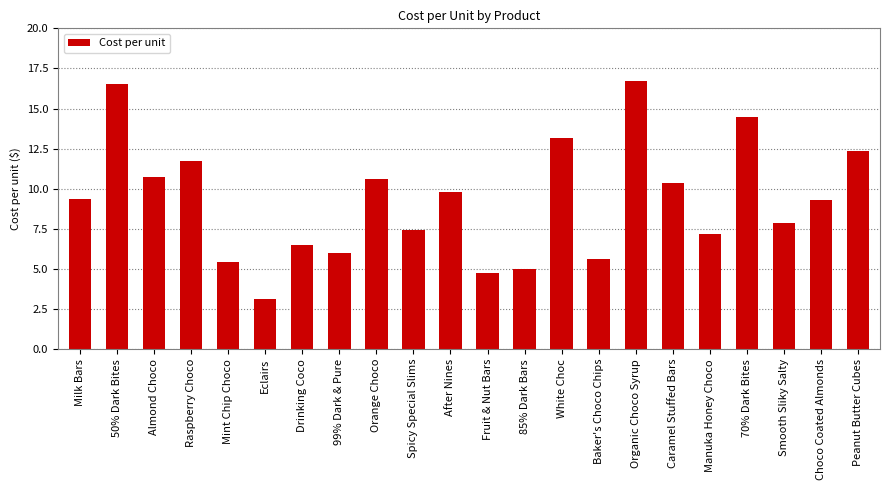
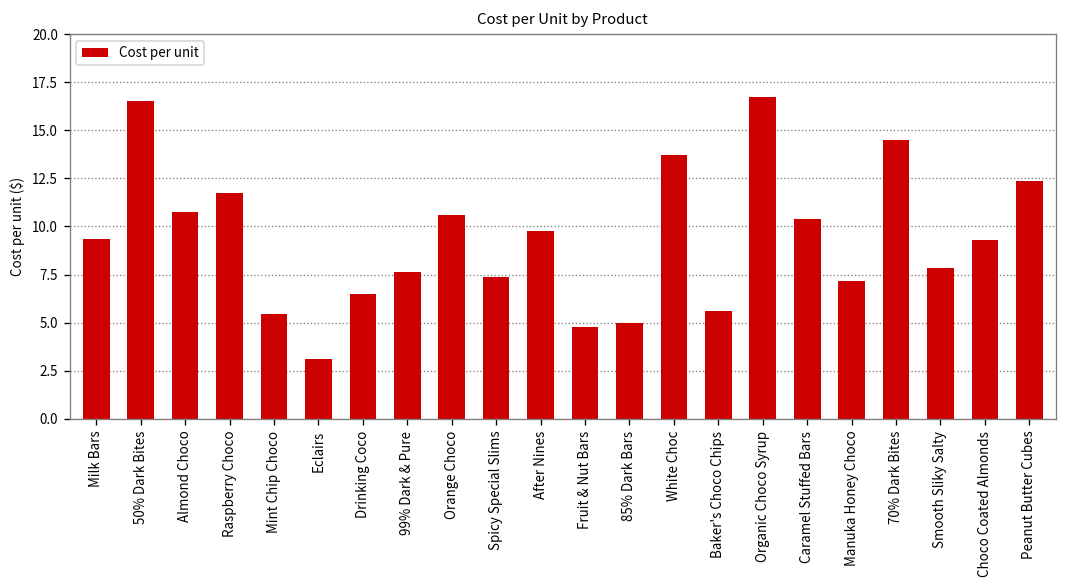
  {
    "Milk Bars": 9.3,
    "50% Dark Bites": 16.5,
    "Almond Choco": 10.7,
    "Raspberry Choco": 11.7,
    "Mint Chip Choco": 5.5,
    "Eclairs": 3.1,
    "Drinking Coco": 6.5,
-   "99% Dark & Pure": 6.0,
+   "99% Dark & Pure": 7.6,
    "Orange Choco": 10.6,
    "Spicy Special Slims": 7.4,
    "After Nines": 9.8,
    "Fruit & Nut Bars": 4.8,
    "85% Dark Bars": 5.0,
-   "White Choc": 13.2,
+   "White Choc": 13.7,
    "Baker's Choco Chips": 5.6,
    "Organic Choco Syrup": 16.7,
    "Caramel Stuffed Bars": 10.4,
    "Manuka Honey Choco": 7.2,
    "70% Dark Bites": 14.5,
    "Smooth Sliky Salty": 7.9,
    "Choco Coated Almonds": 9.3,
    "Peanut Butter Cubes": 12.4
  }
